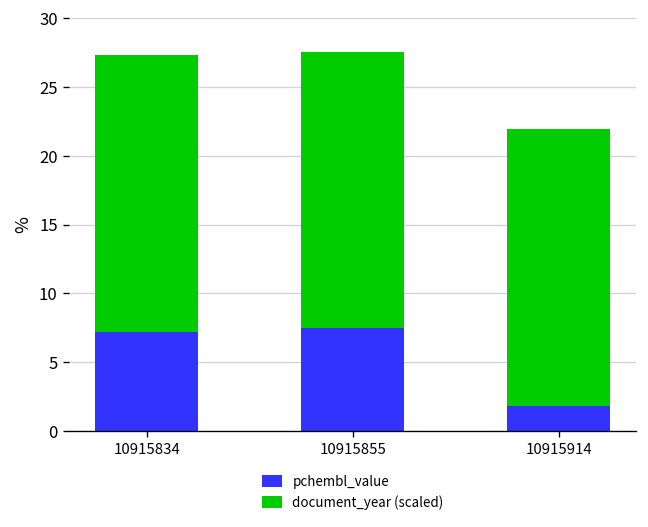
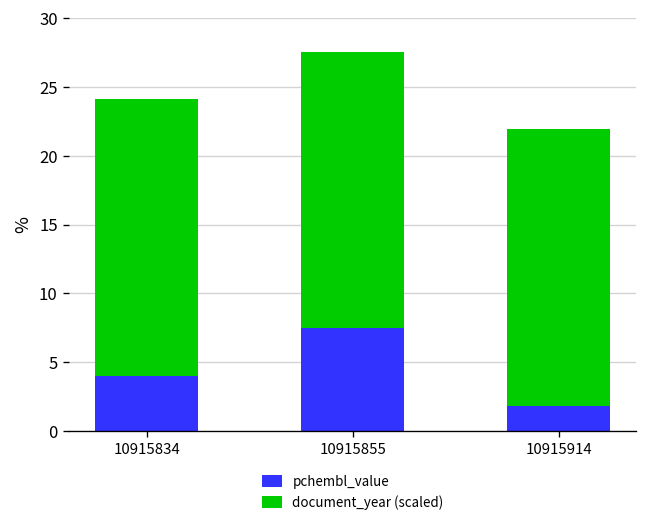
  {
    "pchembl_value": {
-     "10915834": 7.2,
+     "10915834": 4.0,
      "10915855": 7.5,
      "10915914": 1.8
    },
    "document_year (scaled)": {
      "10915834": 20.1,
      "10915855": 20.1,
      "10915914": 20.1
    }
  }
